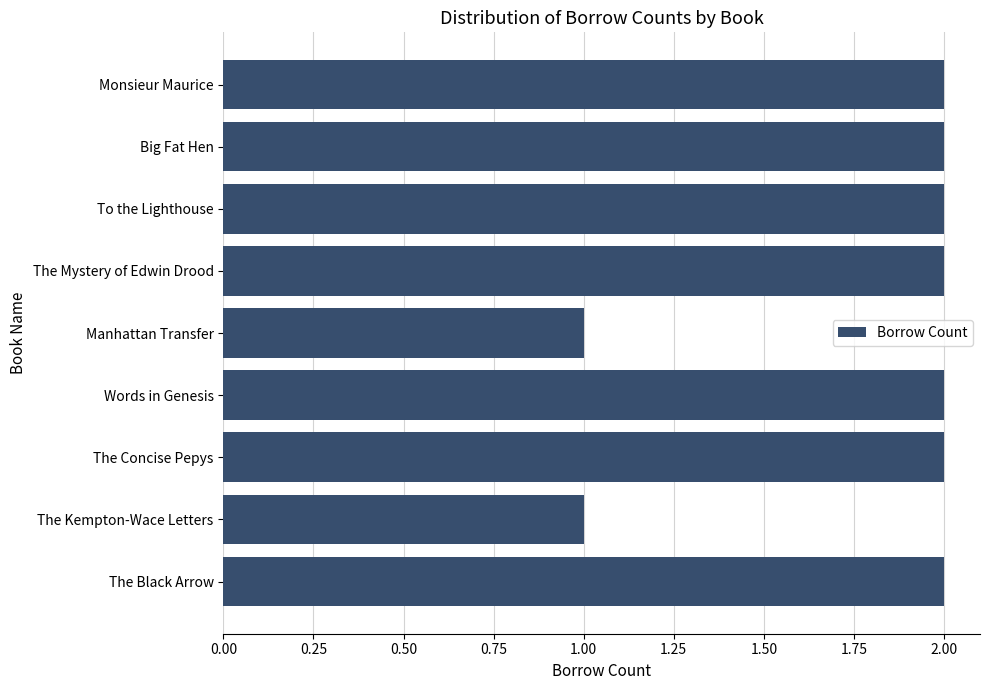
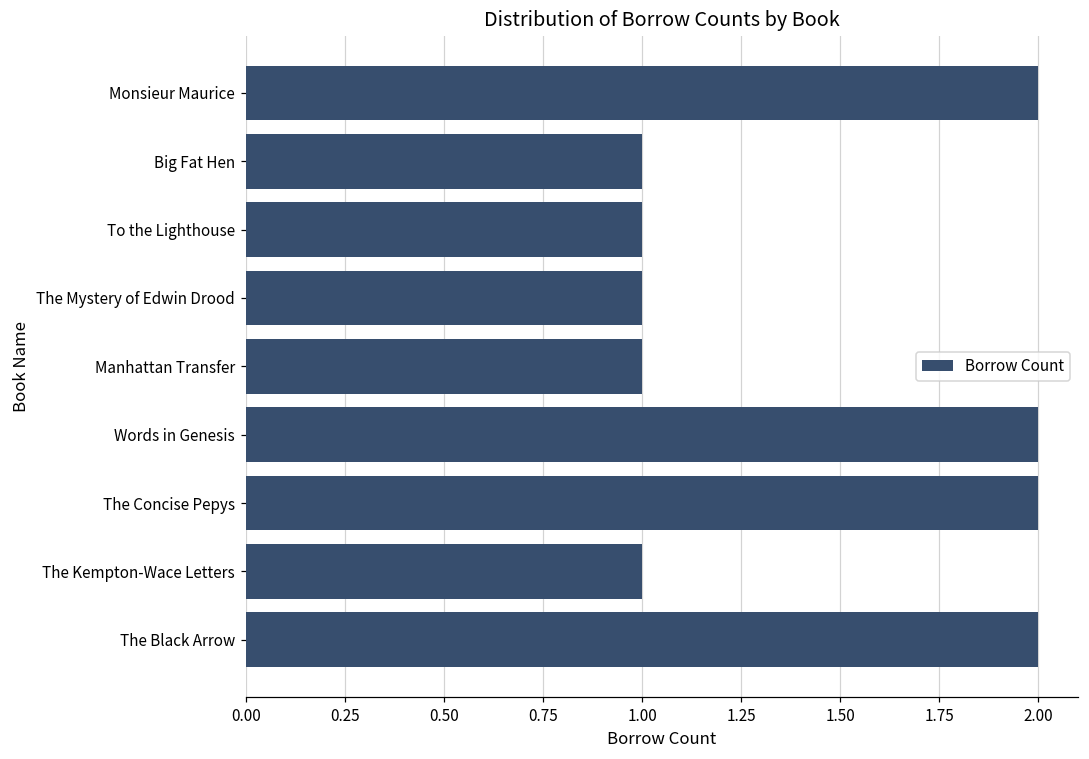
  {
    "Monsieur Maurice": 2,
-   "Big Fat Hen": 2,
-   "To the Lighthouse": 2,
-   "The Mystery of Edwin Drood": 2,
+   "Big Fat Hen": 1,
+   "To the Lighthouse": 1,
+   "The Mystery of Edwin Drood": 1,
    "Manhattan Transfer": 1,
    "Words in Genesis": 2,
    "The Concise Pepys": 2,
    "The Kempton-Wace Letters": 1,
    "The Black Arrow": 2
  }
